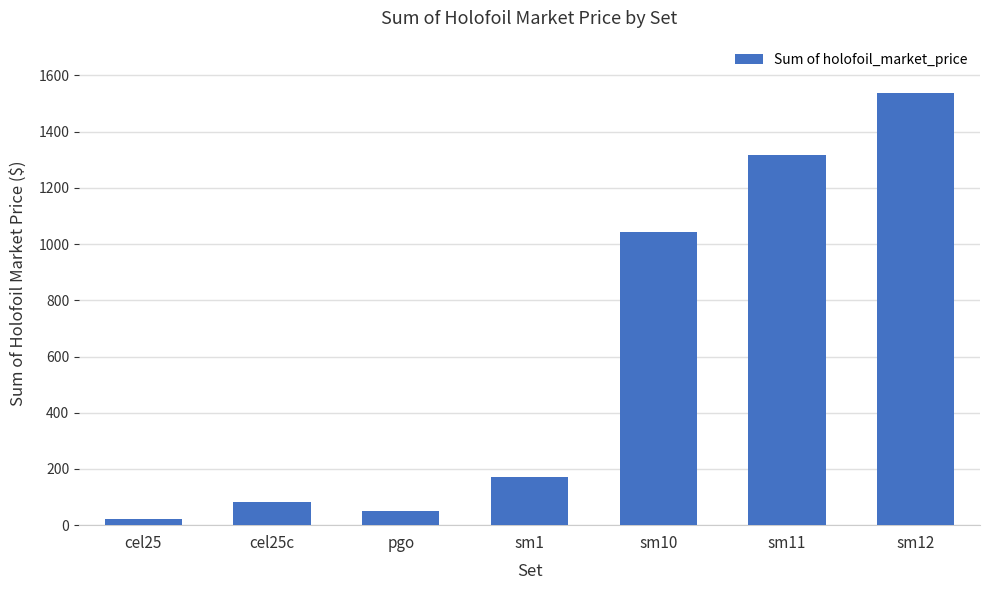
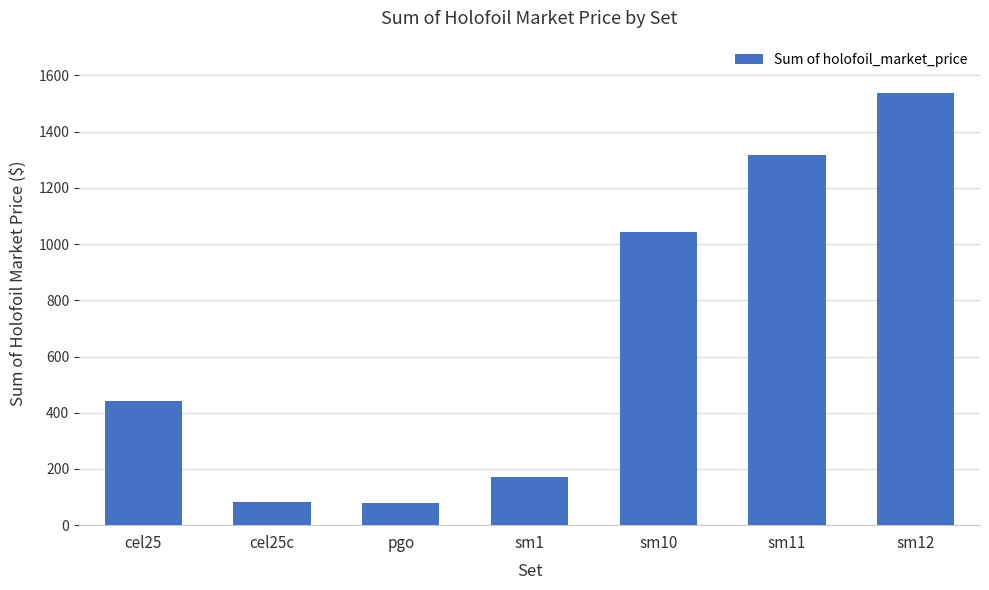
  {
-   "cel25": 20,
+   "cel25": 440,
    "cel25c": 80,
-   "pgo": 50,
+   "pgo": 80,
    "sm1": 170,
    "sm10": 1040,
    "sm11": 1320,
    "sm12": 1540
  }
